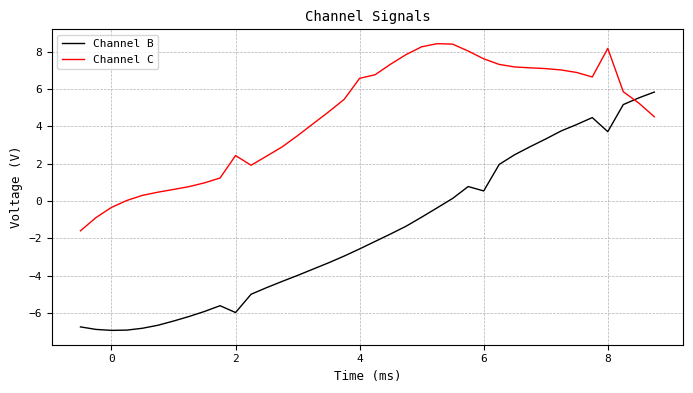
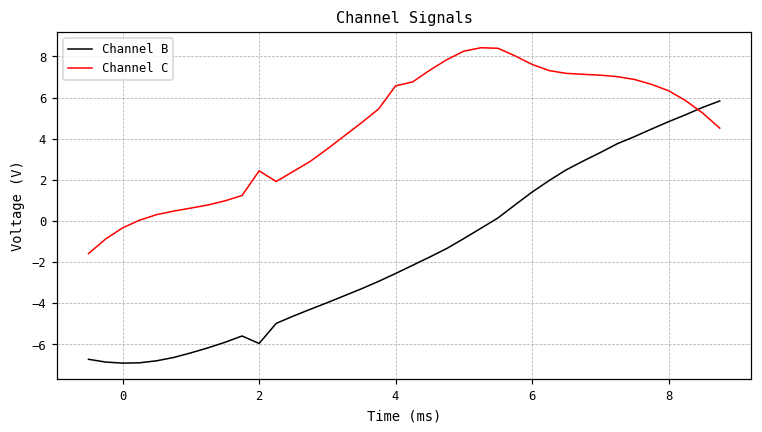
  {
    "Channel B": {
      "0": -6.9,
      "2": -6.0,
      "4": -2.6,
-     "6": 0.5,
-     "8": 3.7
+     "6": 1.4,
+     "8": 4.8
    },
    "Channel C": {
      "0": -0.3,
      "2": 2.4,
      "4": 6.6,
      "6": 7.6,
-     "8": 8.2
+     "8": 6.3
    }
  }
